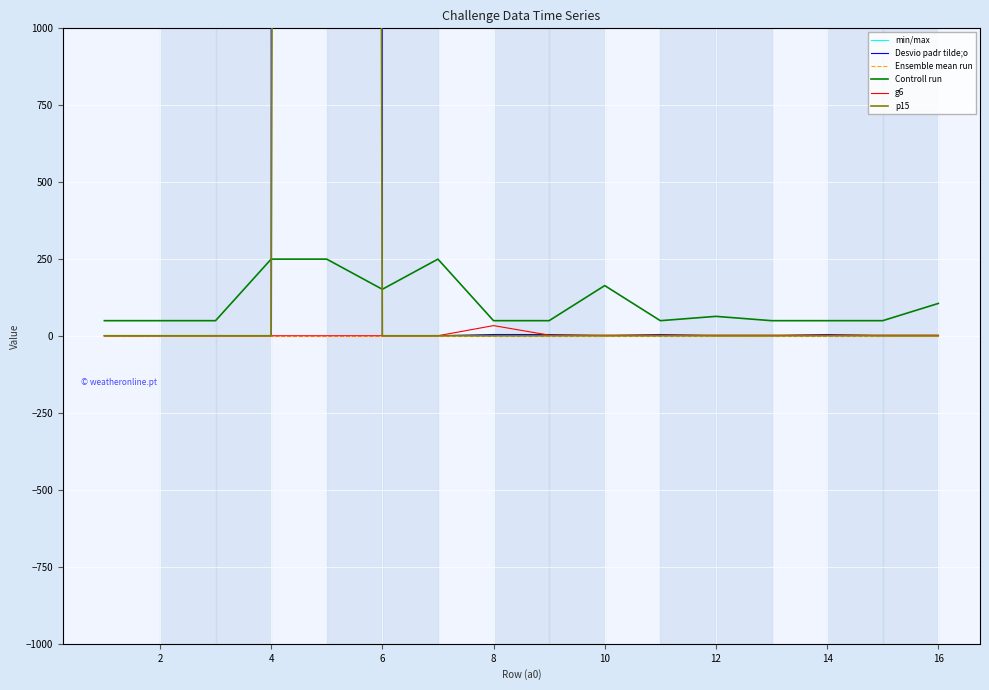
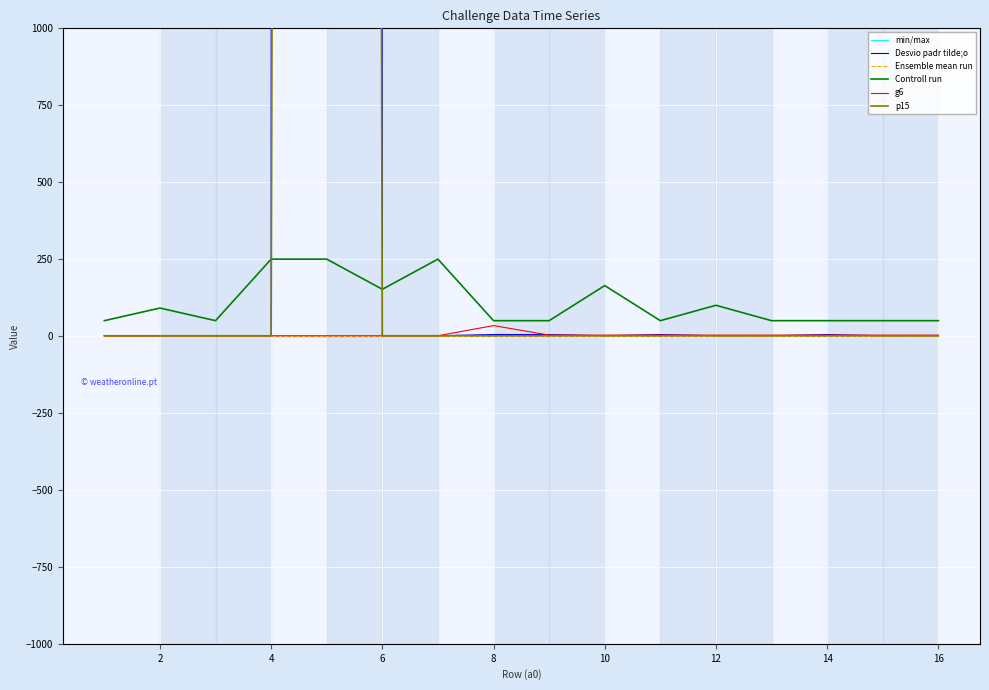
  {
    "Controll run": {
-     "2": 50,
+     "2": 90,
      "4": 250,
      "6": 150,
      "8": 50,
      "10": 160,
-     "12": 60,
+     "12": 100,
      "14": 50,
-     "16": 110
+     "16": 50
    },
    "g6": {
      "8": 30
    }
  }
